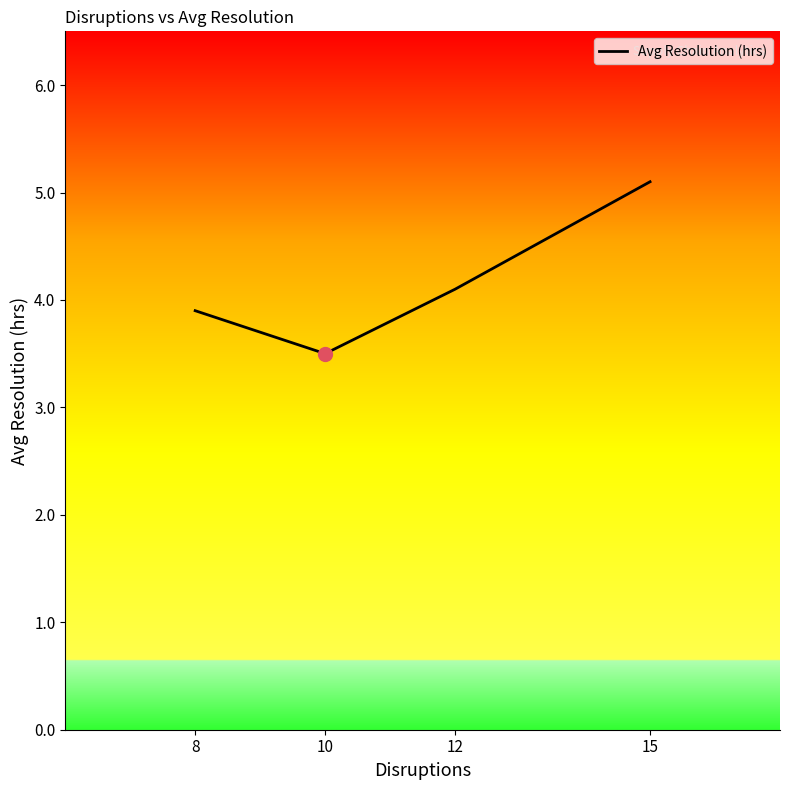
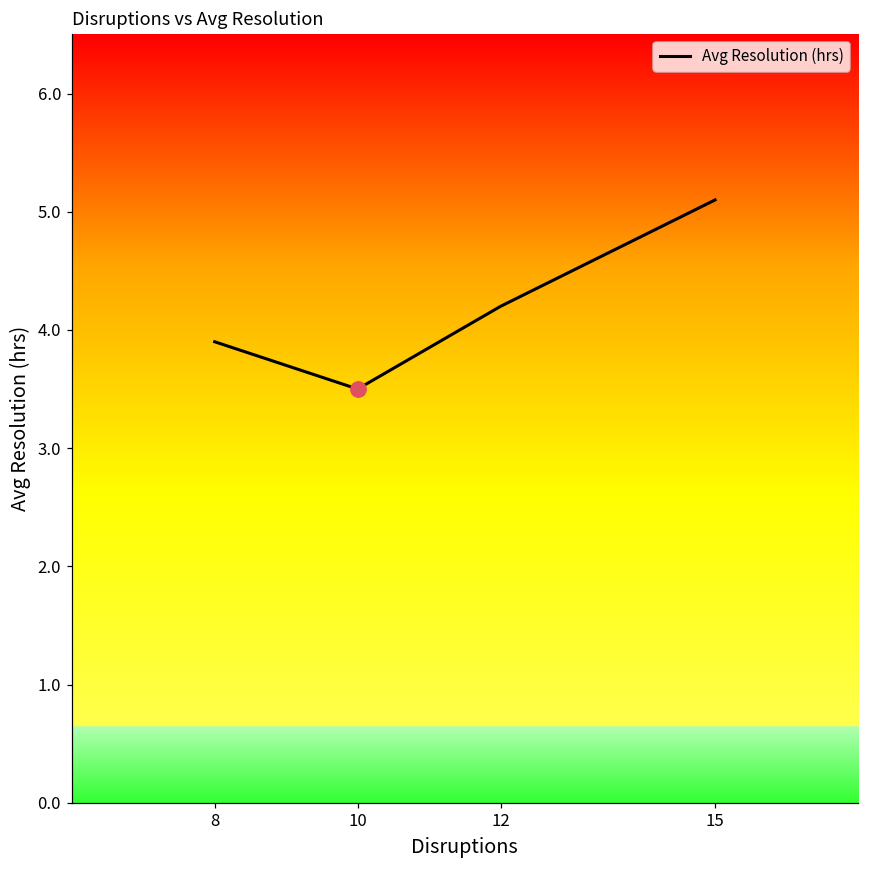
  {
    "Avg Resolution (hrs)": {
      "8": 3.9,
-     "12": 4.1,
+     "12": 4.2,
      "15": 5.1
    }
  }
